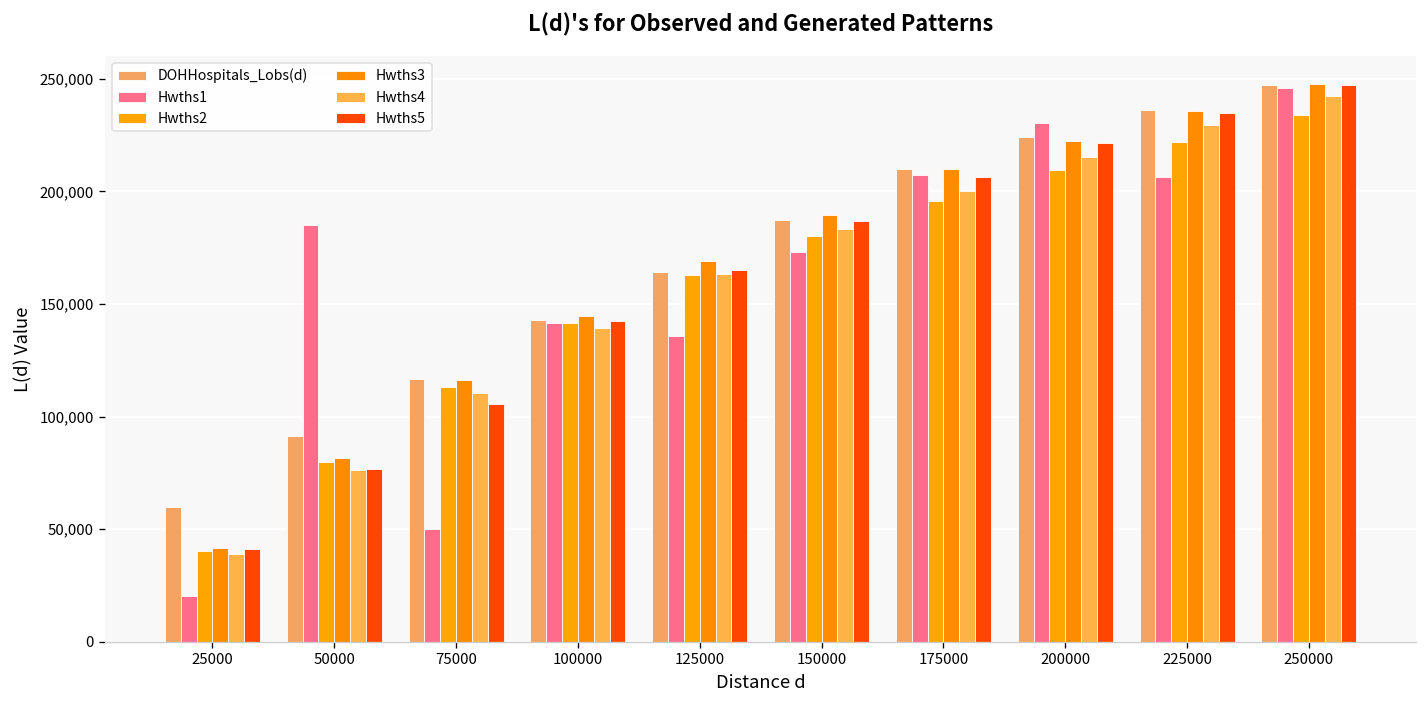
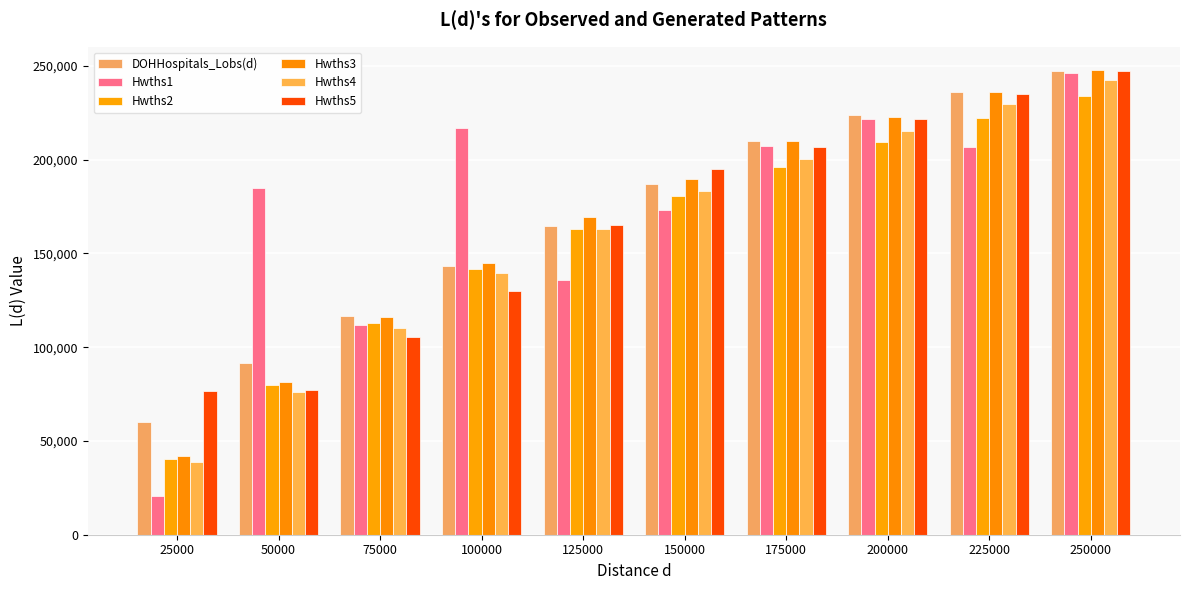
  {
    "Hwths1": {
      "25000": "20,000",
      "50000": "185,000",
-     "75000": "50,000",
-     "100000": "142,000",
+     "75000": "112,000",
+     "100000": "217,000",
      "125000": "136,000",
      "150000": "173,000",
      "175000": "207,000",
-     "200000": "230,000",
+     "200000": "222,000",
      "225000": "207,000",
      "250000": "246,000"
    },
    "Hwths5": {
-     "25000": "41,000",
+     "25000": "76,000",
      "50000": "77,000",
      "75000": "106,000",
-     "100000": "142,000",
+     "100000": "130,000",
      "125000": "165,000",
-     "150000": "187,000",
+     "150000": "195,000",
      "175000": "207,000",
      "200000": "222,000",
      "225000": "235,000",
      "250000": "247,000"
    }
  }
